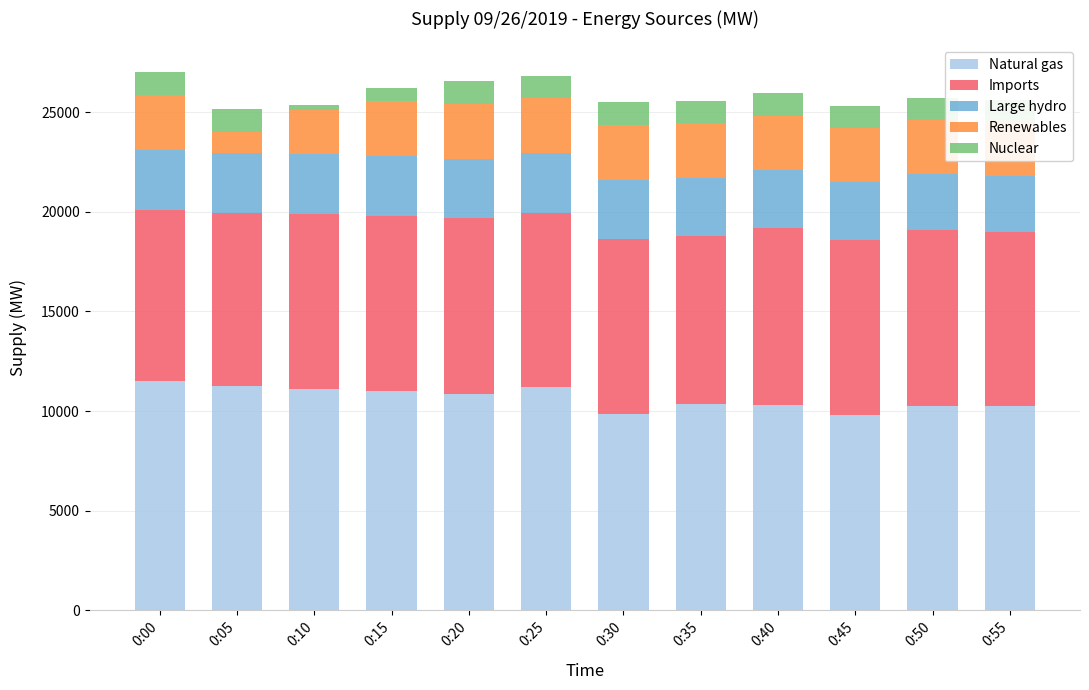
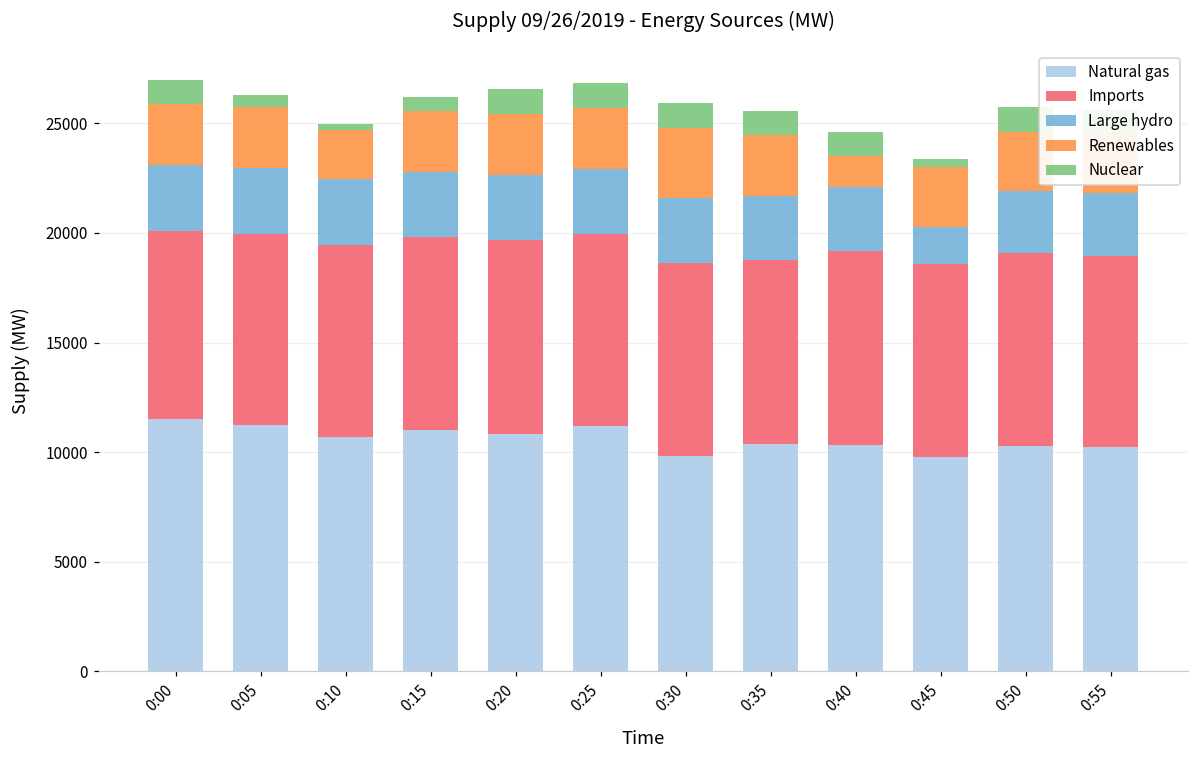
  {
    "Natural gas": {
      "0:00": 11500,
      "0:05": 11300,
-     "0:10": 11100,
+     "0:10": 10700,
      "0:15": 11000,
      "0:20": 10800,
      "0:25": 11200,
      "0:30": 9800,
      "0:35": 10400,
      "0:40": 10300,
      "0:45": 9800,
      "0:50": 10300,
      "0:55": 10200
    },
    "Imports": {
      "0:00": 8600,
      "0:05": 8700,
      "0:10": 8800,
      "0:15": 8800,
      "0:20": 8800,
      "0:25": 8700,
      "0:30": 8800,
      "0:35": 8400,
      "0:40": 8900,
      "0:45": 8800,
      "0:50": 8800,
      "0:55": 8700
    },
    "Large hydro": {
      "0:00": 3000,
      "0:05": 3000,
      "0:10": 3000,
      "0:15": 3000,
      "0:20": 3000,
      "0:25": 3000,
      "0:30": 3000,
      "0:35": 2900,
      "0:40": 2900,
-     "0:45": 2900,
+     "0:45": 1700,
      "0:50": 2900,
      "0:55": 2900
    },
    "Renewables": {
      "0:00": 2800,
-     "0:05": 1000,
+     "0:05": 2800,
      "0:10": 2200,
      "0:15": 2800,
      "0:20": 2800,
      "0:25": 2800,
-     "0:30": 2800,
+     "0:30": 3200,
      "0:35": 2800,
-     "0:40": 2700,
+     "0:40": 1400,
      "0:45": 2700,
      "0:50": 2700
    },
    "Nuclear": {
      "0:00": 1100,
-     "0:05": 1100,
+     "0:05": 600,
      "0:10": 300,
      "0:15": 600,
      "0:20": 1100,
      "0:25": 1100,
      "0:30": 1100,
      "0:35": 1100,
      "0:40": 1100,
-     "0:45": 1100,
+     "0:45": 400,
      "0:50": 1100
    }
  }
